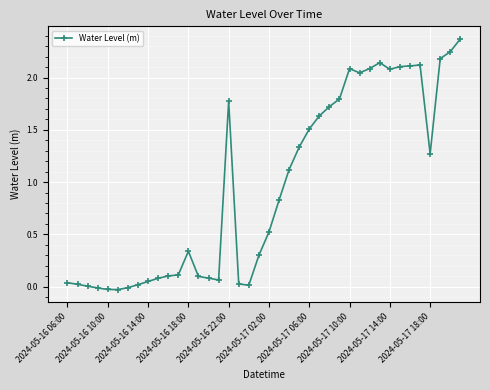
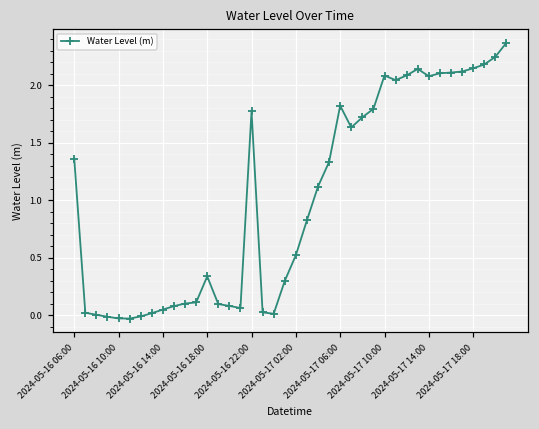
  {
-   "2024-05-16 06:00": 0.04,
+   "2024-05-16 06:00": 1.36,
    "2024-05-16 10:00": -0.03,
    "2024-05-16 14:00": 0.05,
    "2024-05-16 18:00": 0.34,
    "2024-05-16 22:00": 1.77,
    "2024-05-17 02:00": 0.52,
-   "2024-05-17 06:00": 1.51,
+   "2024-05-17 06:00": 1.82,
    "2024-05-17 10:00": 2.08,
    "2024-05-17 14:00": 2.08,
-   "2024-05-17 18:00": 1.27
+   "2024-05-17 18:00": 2.15
  }
